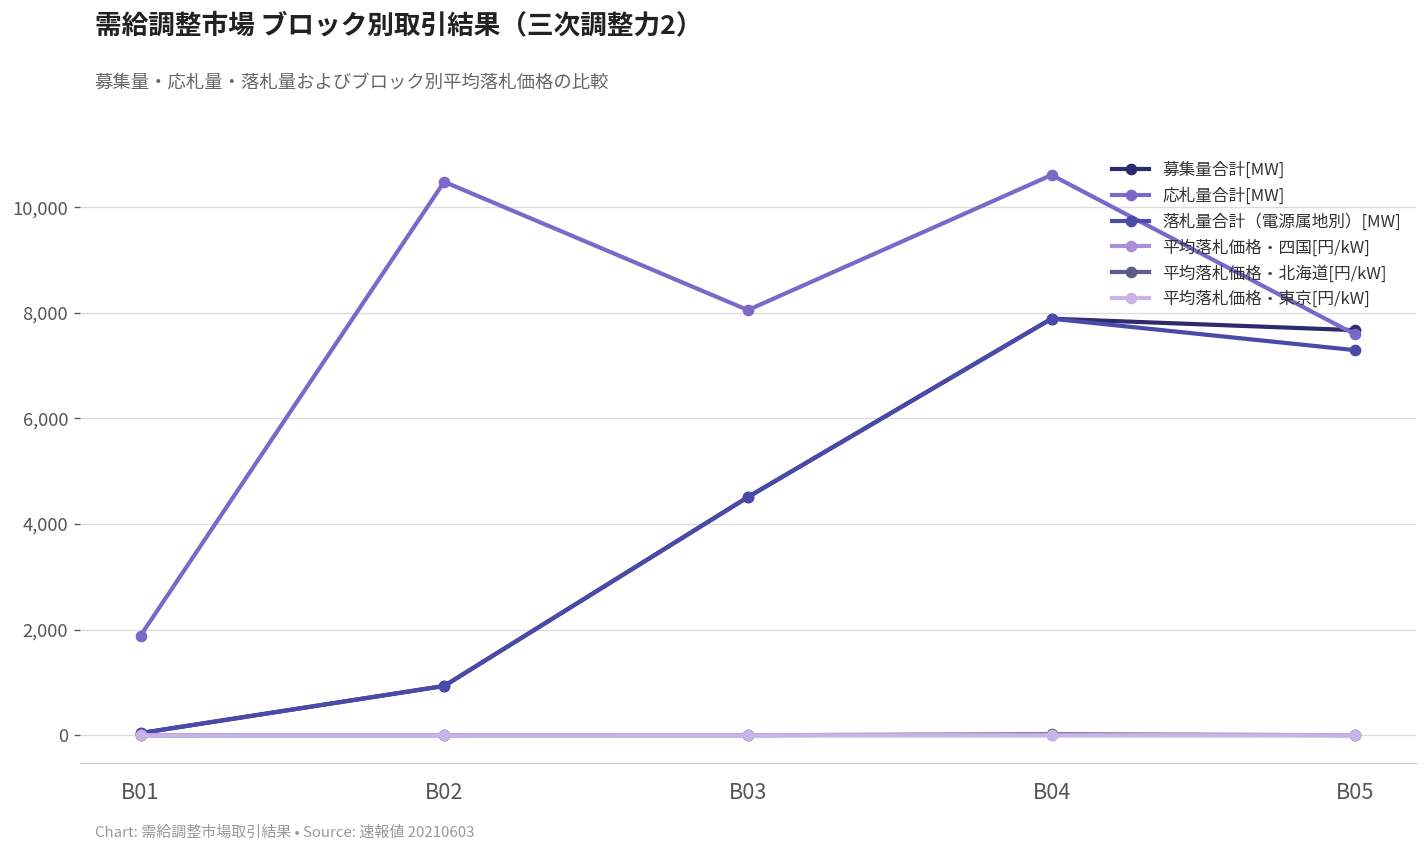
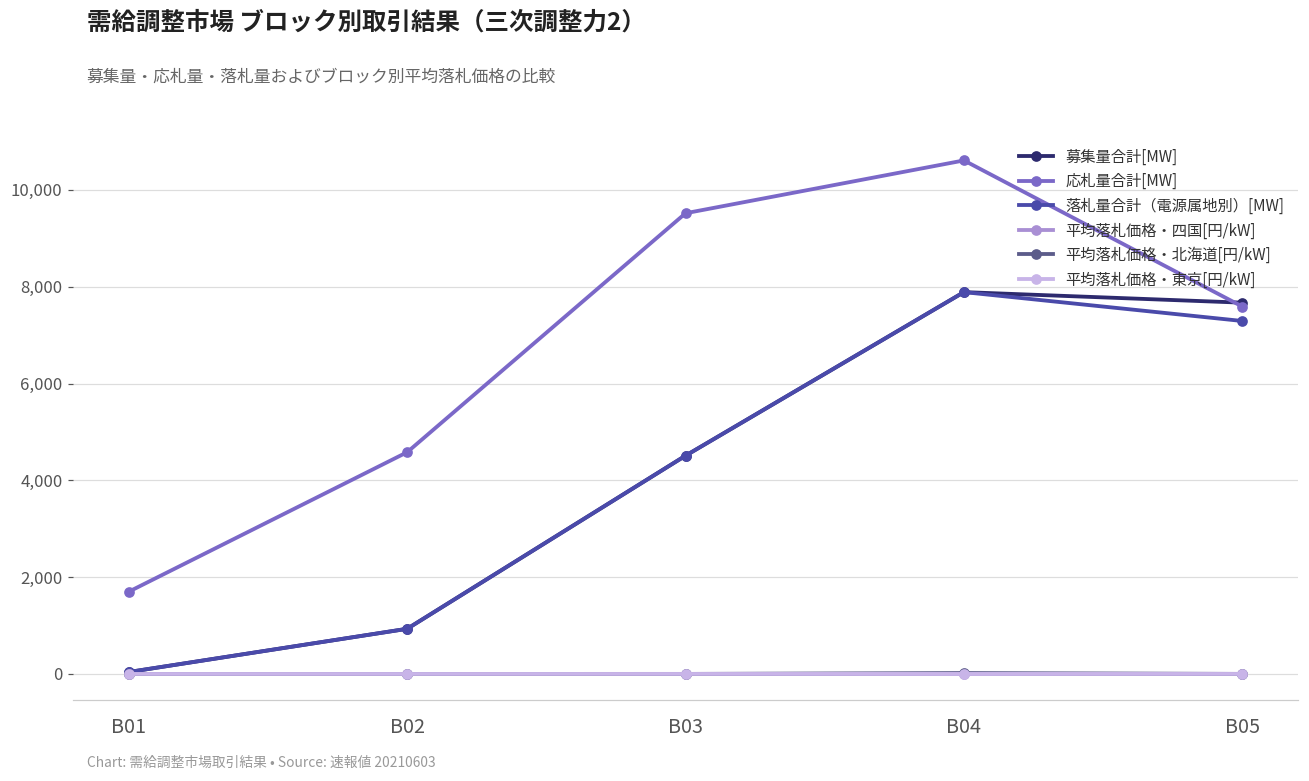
  {
    "募集量合計[MW]": {
      "B05": "7,700"
    },
    "応札量合計[MW]": {
-     "B01": "1,900",
-     "B02": "10,500",
-     "B03": "8,100",
+     "B01": "1,700",
+     "B02": "4,600",
+     "B03": "9,500",
      "B04": "10,600",
      "B05": "7,600"
    }
  }
